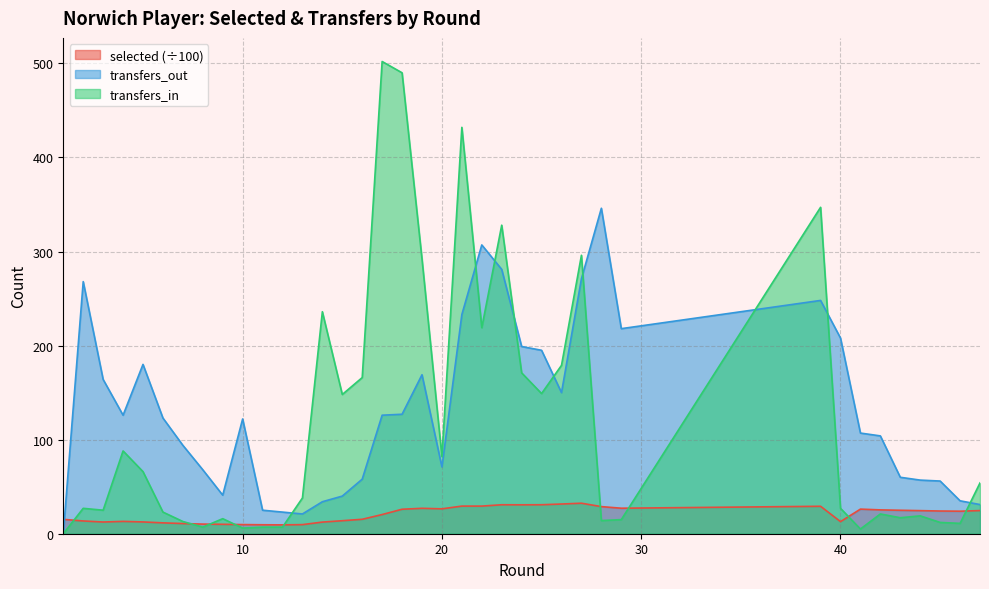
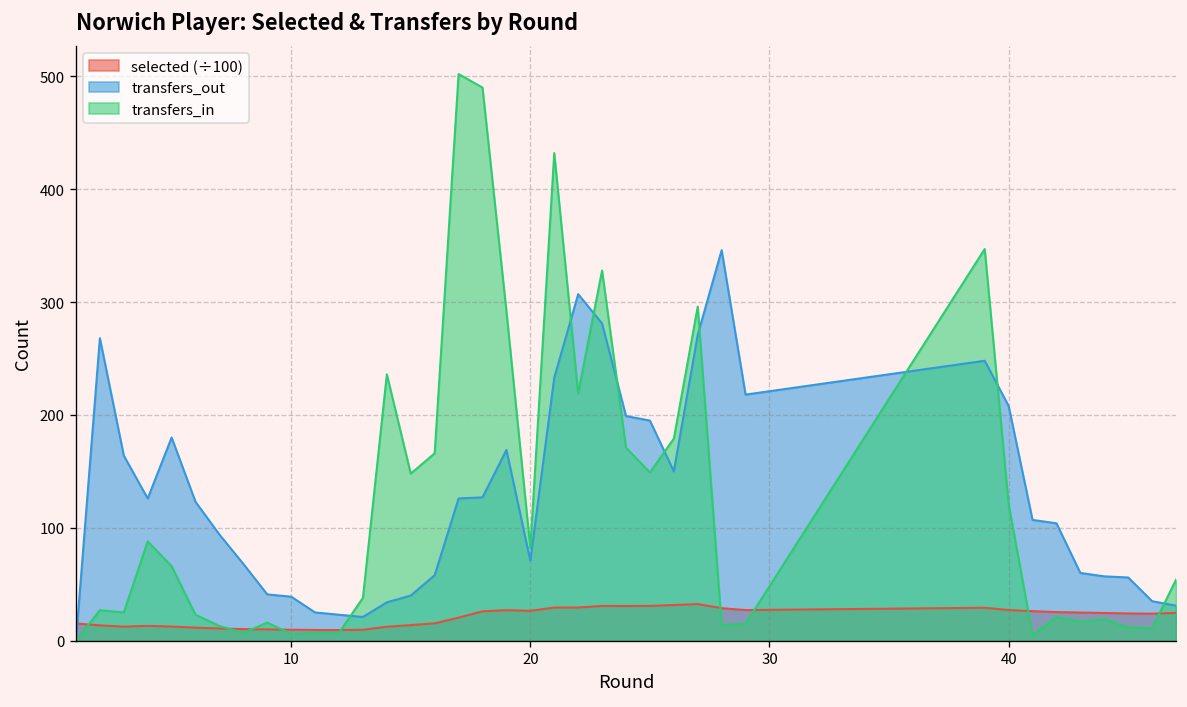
  {
    "selected (÷100)": {
      "10": 10,
      "20": 30,
-     "40": 10
+     "40": 30
    },
    "transfers_out": {
-     "10": 120,
+     "10": 40,
      "20": 70,
      "40": 210
    },
    "transfers_in": {
      "10": 10,
      "20": 80,
-     "40": 30
+     "40": 120
    }
  }
